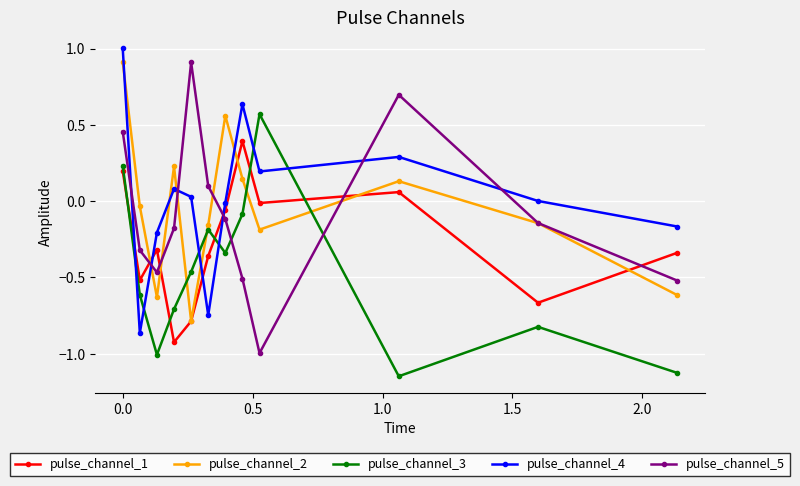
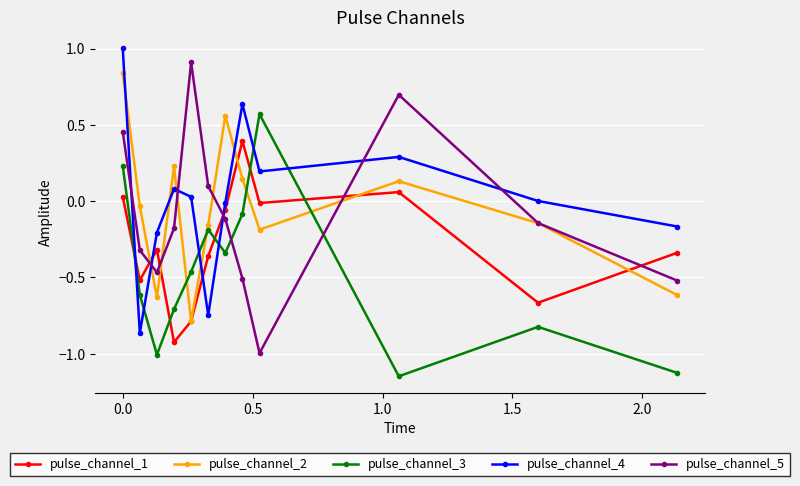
  {
    "pulse_channel_1": {
-     "0.0": 0.20
+     "0.0": 0.03
    },
    "pulse_channel_2": {
-     "0.0": 0.91
+     "0.0": 0.84
    },
    "pulse_channel_3": {
      "0.0": 0.23
    },
    "pulse_channel_4": {
      "0.0": 1.00
    },
    "pulse_channel_5": {
      "0.0": 0.46
    }
  }
